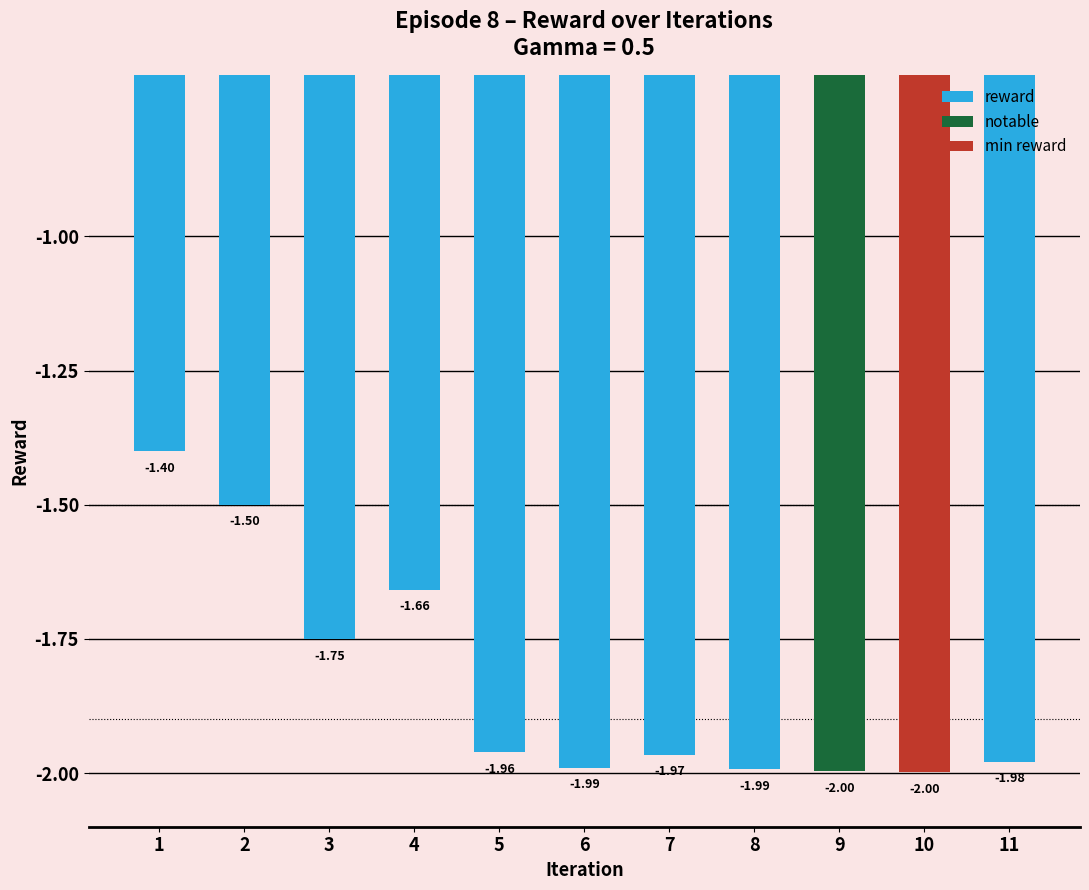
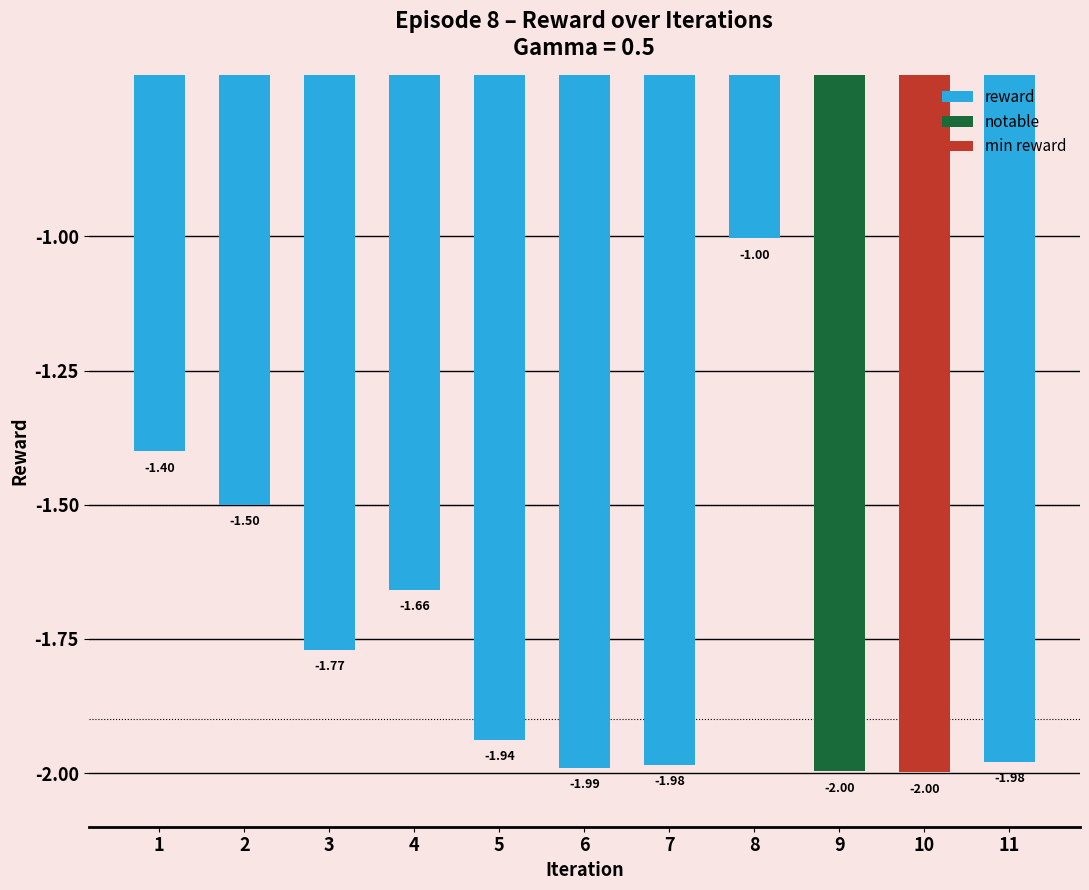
  {
    "1": -1.40,
    "2": -1.50,
-   "3": -1.75,
+   "3": -1.77,
    "4": -1.66,
-   "5": -1.96,
+   "5": -1.94,
    "6": -1.99,
-   "7": -1.97,
-   "8": -1.99,
+   "7": -1.98,
+   "8": -1.00,
    "9": -2.00,
    "10": -2.00,
    "11": -1.98
  }
